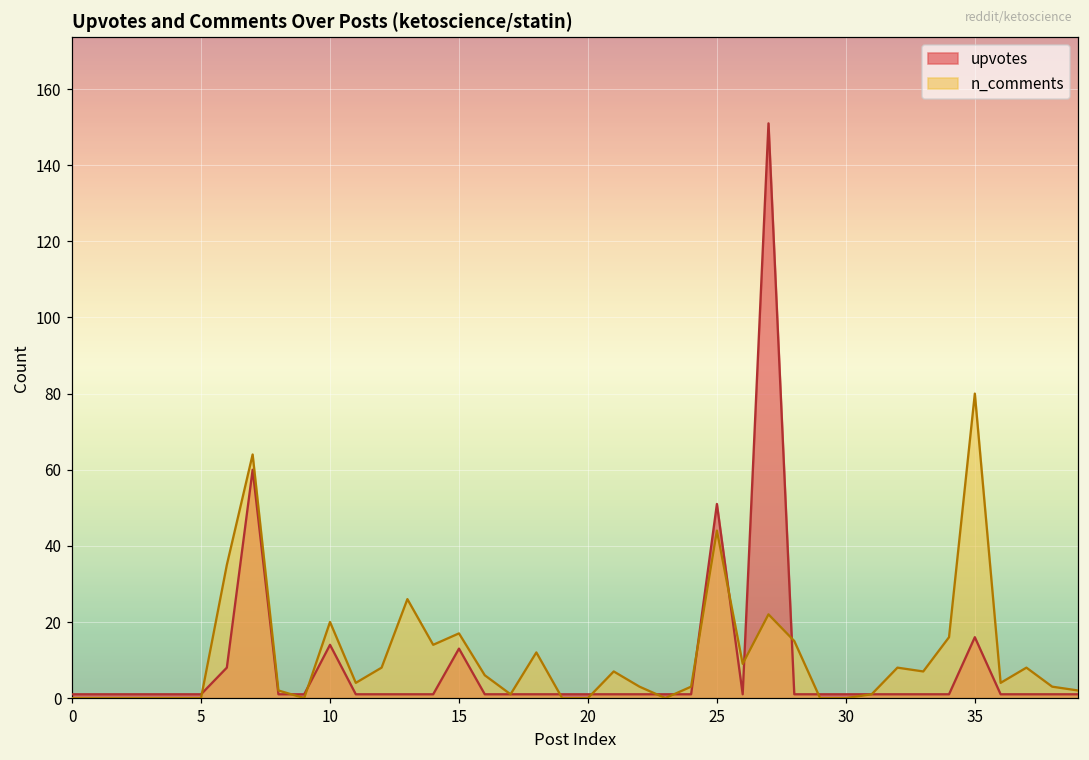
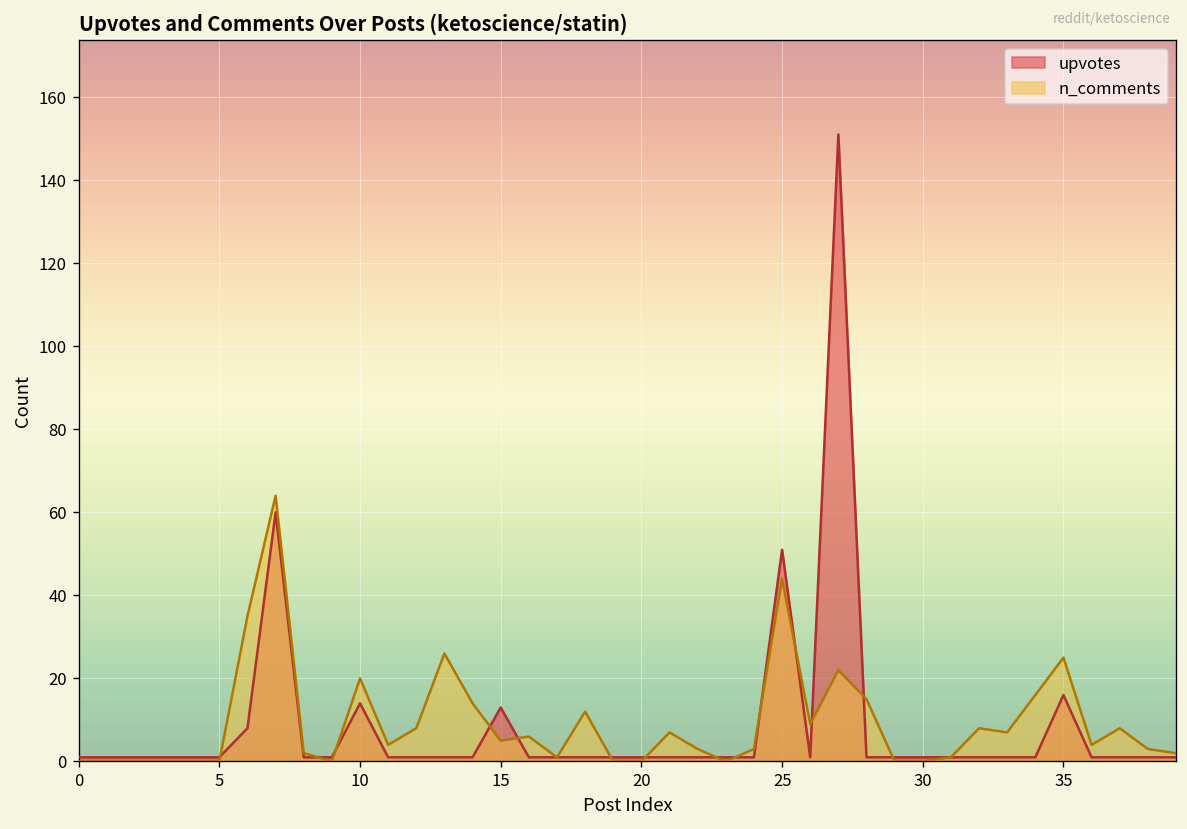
  {
    "upvotes": {
      "0": 1,
      "5": 1,
      "10": 14,
      "15": 13,
      "20": 1,
      "25": 51,
      "30": 1,
      "35": 16
    },
    "n_comments": {
      "0": 0,
      "5": 0,
      "10": 20,
-     "15": 17,
+     "15": 5,
      "20": 0,
      "25": 44,
      "30": 0,
-     "35": 80
+     "35": 25
    }
  }
